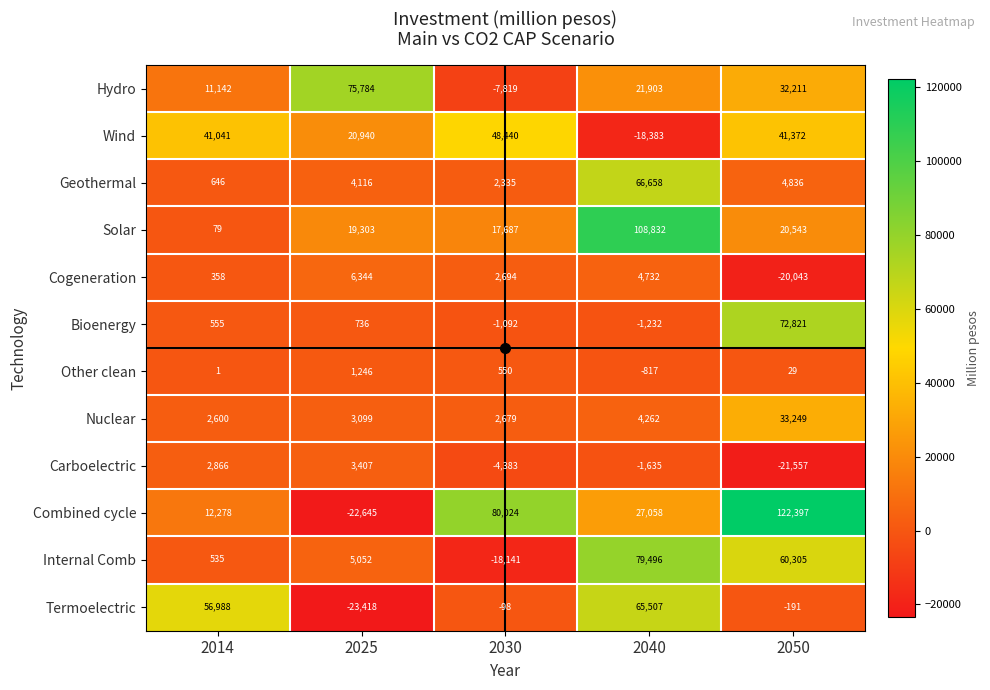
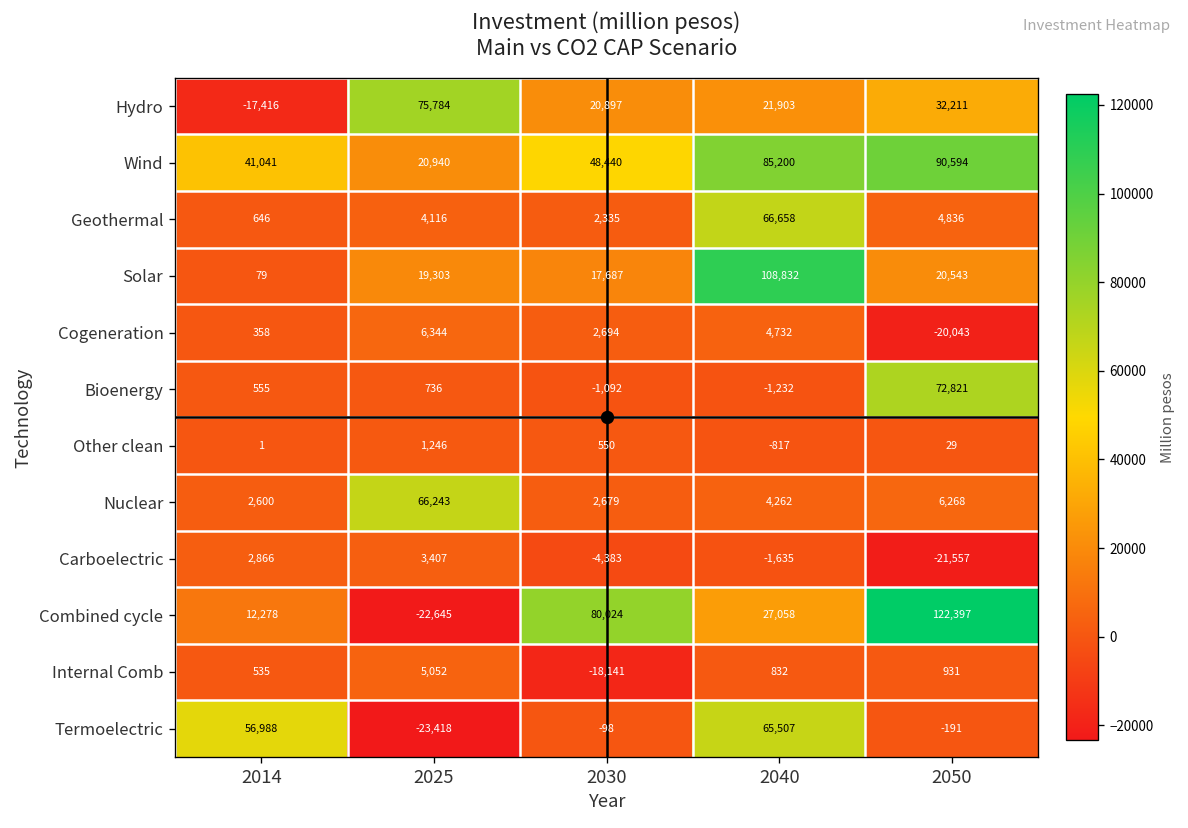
  {
    "Hydro": {
-     "2014": "11,142",
+     "2014": "-17,416",
      "2025": "75,784",
-     "2030": "-7,819",
+     "2030": "20,897",
      "2040": "21,903",
      "2050": "32,211"
    },
    "Wind": {
      "2014": "41,041",
      "2025": "20,940",
      "2030": "48,440",
-     "2040": "-18,383",
-     "2050": "41,372"
+     "2040": "85,200",
+     "2050": "90,594"
    },
    "Geothermal": {
      "2014": "646",
      "2025": "4,116",
      "2030": "2,335",
      "2040": "66,658",
      "2050": "4,836"
    },
    "Solar": {
      "2014": "79",
      "2025": "19,303",
      "2030": "17,687",
      "2040": "108,832",
      "2050": "20,543"
    },
    "Cogeneration": {
      "2014": "358",
      "2025": "6,344",
      "2030": "2,694",
      "2040": "4,732",
      "2050": "-20,043"
    },
    "Bioenergy": {
      "2014": "555",
      "2025": "736",
      "2030": "-1,092",
      "2040": "-1,232",
      "2050": "72,821"
    },
    "Other clean": {
      "2014": "1",
      "2025": "1,246",
      "2030": "550",
      "2040": "-817",
      "2050": "29"
    },
    "Nuclear": {
      "2014": "2,600",
-     "2025": "3,099",
+     "2025": "66,243",
      "2030": "2,679",
      "2040": "4,262",
-     "2050": "33,249"
+     "2050": "6,268"
    },
    "Carboelectric": {
      "2014": "2,866",
      "2025": "3,407",
      "2030": "-4,383",
      "2040": "-1,635",
      "2050": "-21,557"
    },
    "Combined cycle": {
      "2014": "12,278",
      "2025": "-22,645",
      "2030": "80,024",
      "2040": "27,058",
      "2050": "122,397"
    },
    "Internal Comb": {
      "2014": "535",
      "2025": "5,052",
      "2030": "-18,141",
-     "2040": "79,496",
-     "2050": "60,305"
+     "2040": "832",
+     "2050": "931"
    },
    "Termoelectric": {
      "2014": "56,988",
      "2025": "-23,418",
      "2030": "-98",
      "2040": "65,507",
      "2050": "-191"
    }
  }
